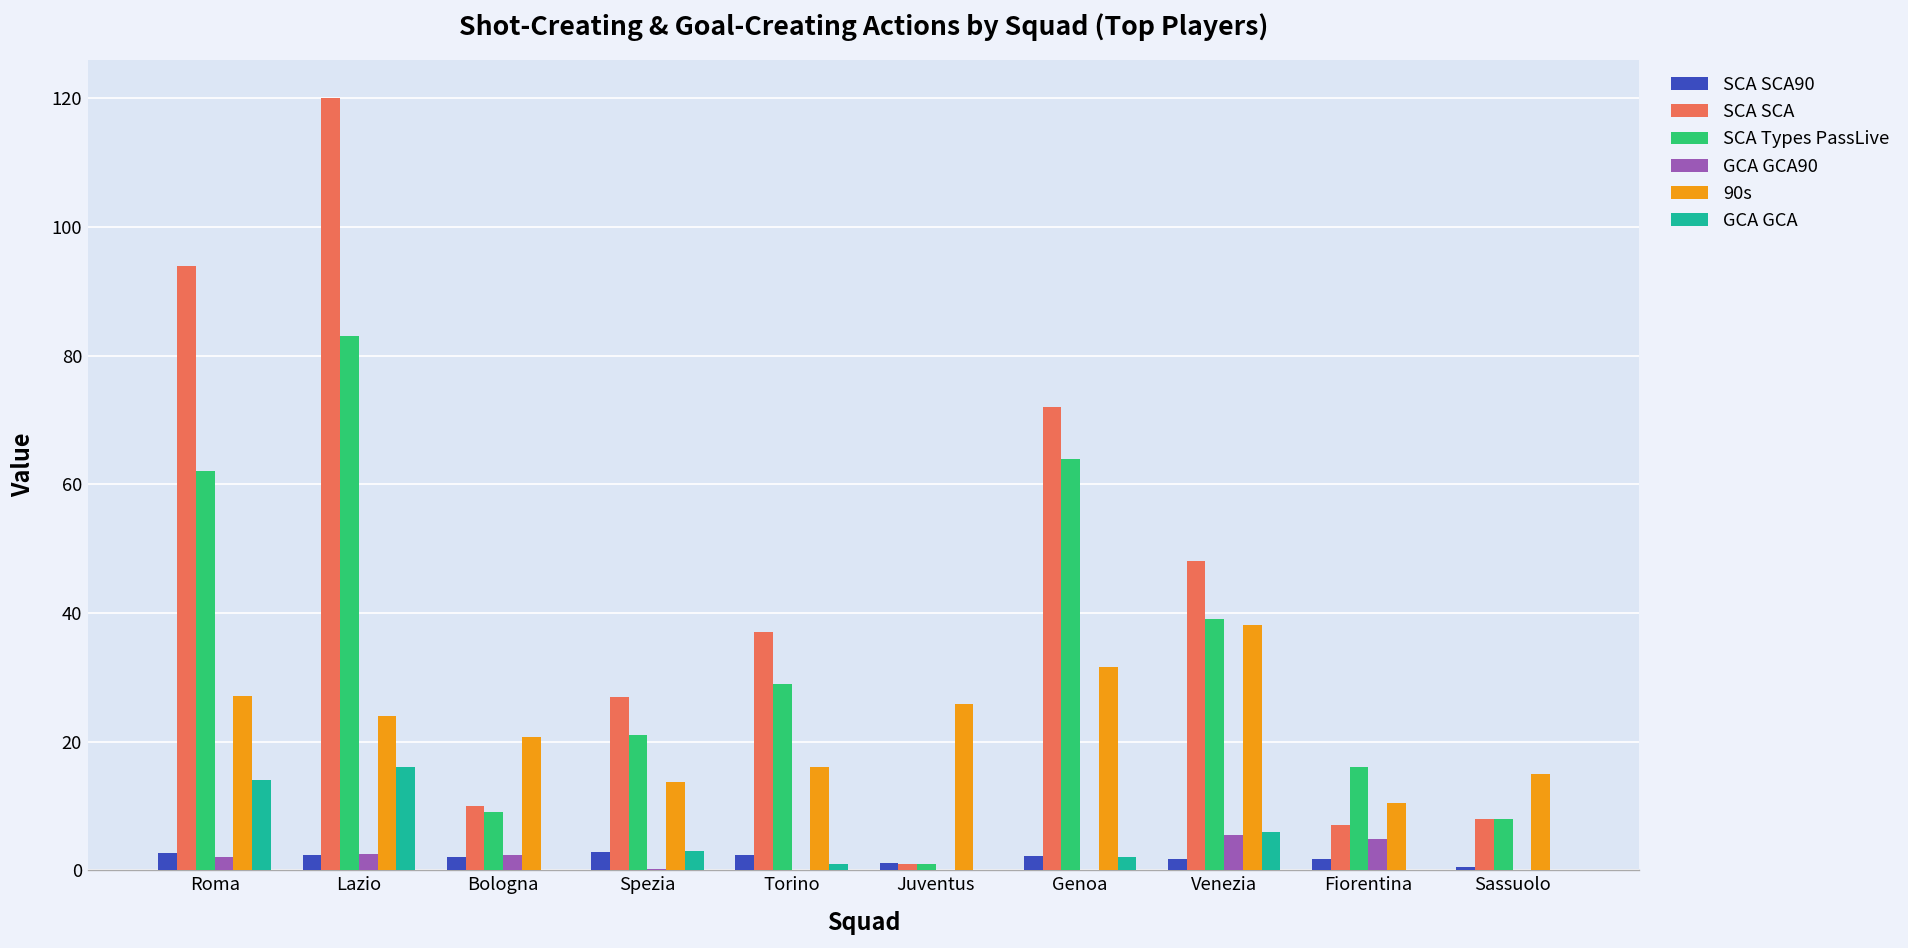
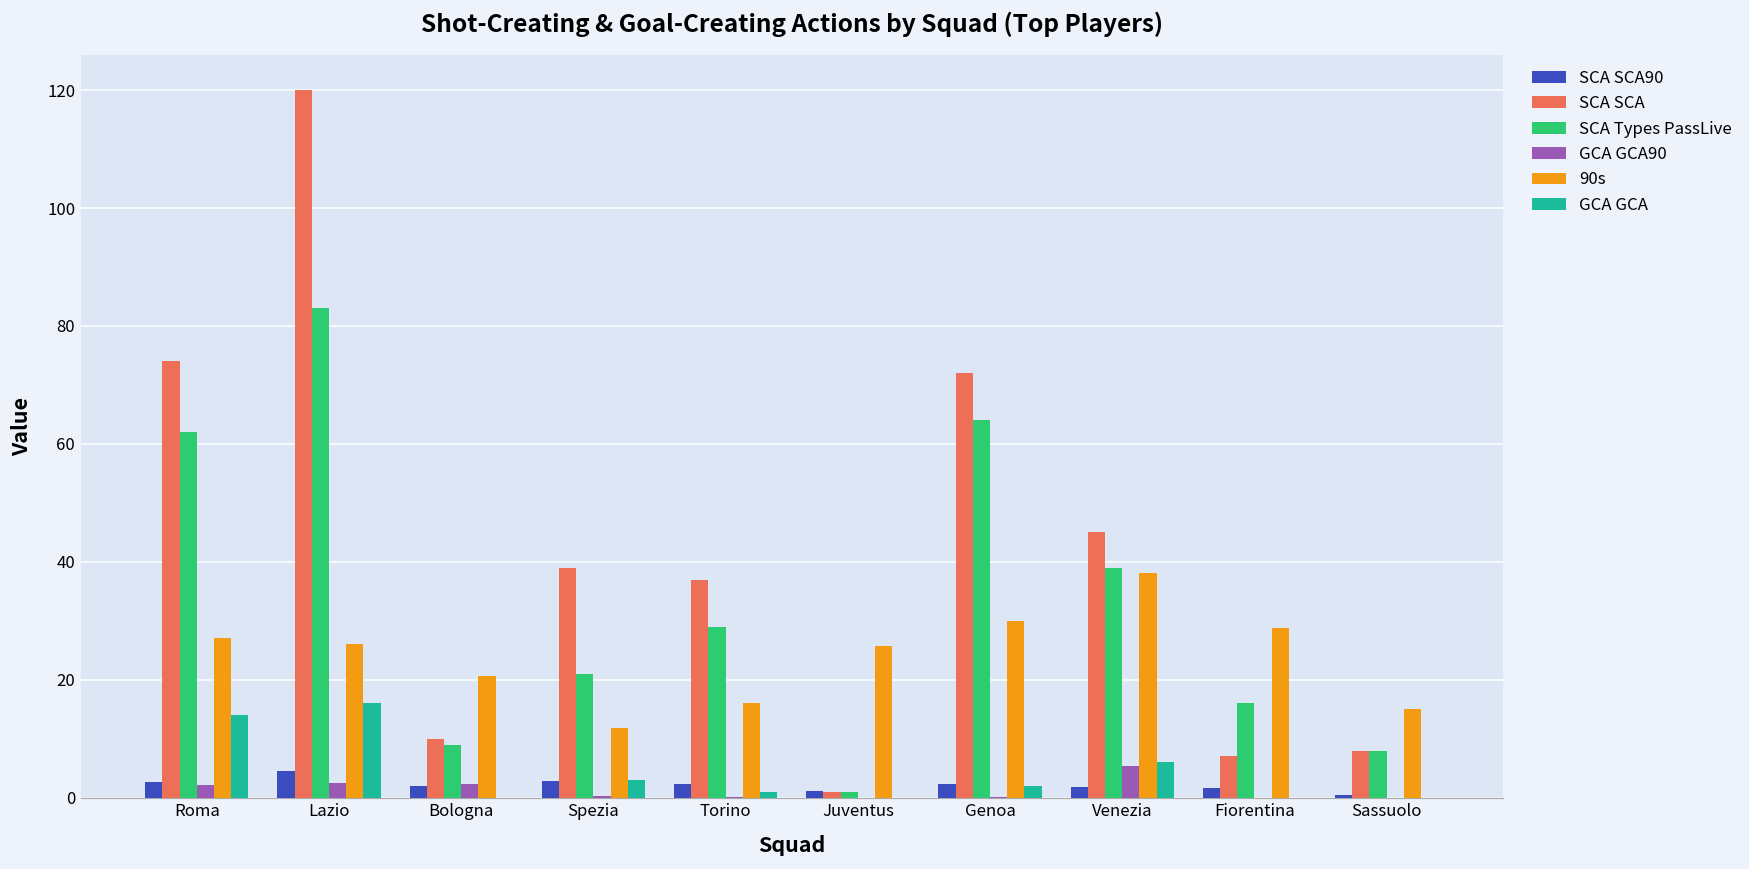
  {
    "SCA SCA90": {
      "Roma": 3,
-     "Lazio": 2,
+     "Lazio": 5,
      "Bologna": 2,
      "Spezia": 3,
      "Torino": 2,
      "Juventus": 1,
      "Genoa": 2,
      "Venezia": 2,
      "Fiorentina": 2,
      "Sassuolo": 1
    },
    "SCA SCA": {
-     "Roma": 94,
+     "Roma": 74,
      "Lazio": 120,
      "Bologna": 10,
-     "Spezia": 27,
+     "Spezia": 39,
      "Torino": 37,
      "Juventus": 1,
      "Genoa": 72,
-     "Venezia": 48,
+     "Venezia": 45,
      "Fiorentina": 7,
      "Sassuolo": 8
    },
    "GCA GCA90": {
      "Roma": 2,
      "Lazio": 2,
      "Bologna": 2,
      "Juventus": 0,
      "Venezia": 5,
-     "Fiorentina": 5,
+     "Fiorentina": 0,
      "Sassuolo": 0
    },
    "90s": {
      "Roma": 27,
-     "Lazio": 24,
+     "Lazio": 26,
      "Bologna": 21,
-     "Spezia": 14,
+     "Spezia": 12,
      "Torino": 16,
      "Juventus": 26,
-     "Genoa": 32,
+     "Genoa": 30,
      "Venezia": 38,
-     "Fiorentina": 11,
+     "Fiorentina": 29,
      "Sassuolo": 15
    }
  }
